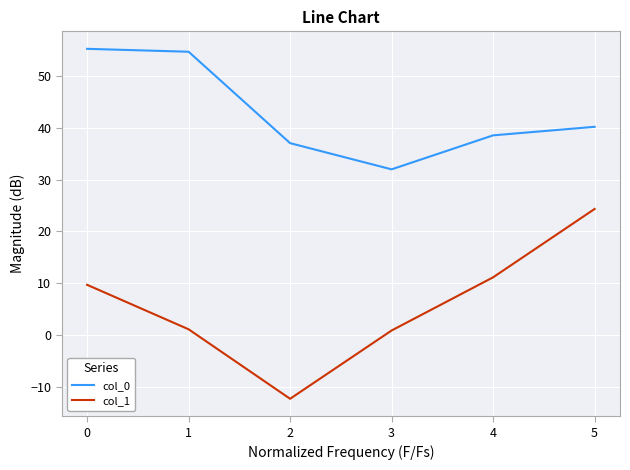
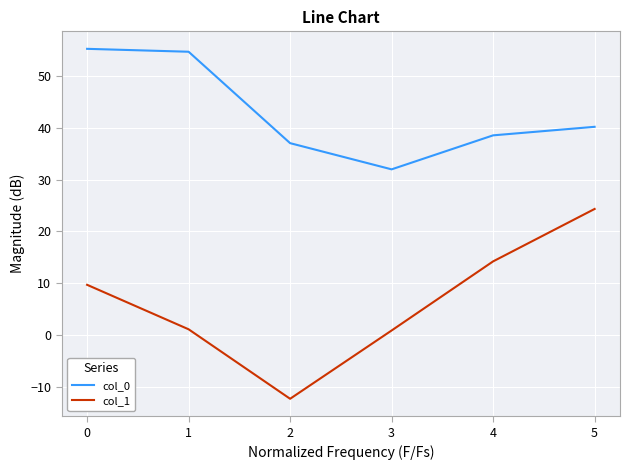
  {
    "col_0": {
      "0": 55,
      "1": 55,
      "2": 37,
      "3": 32,
      "4": 39,
      "5": 40
    },
    "col_1": {
      "0": 10,
      "1": 1,
      "2": -12,
      "3": 1,
-     "4": 11,
+     "4": 14,
      "5": 24
    }
  }
